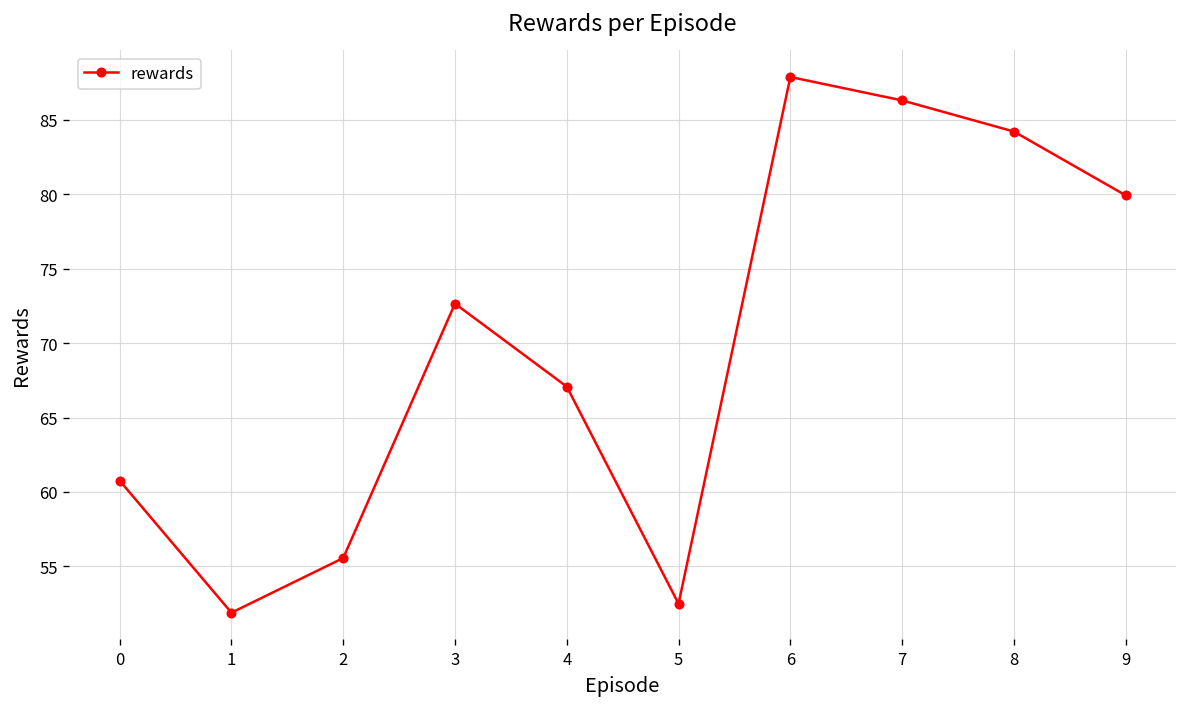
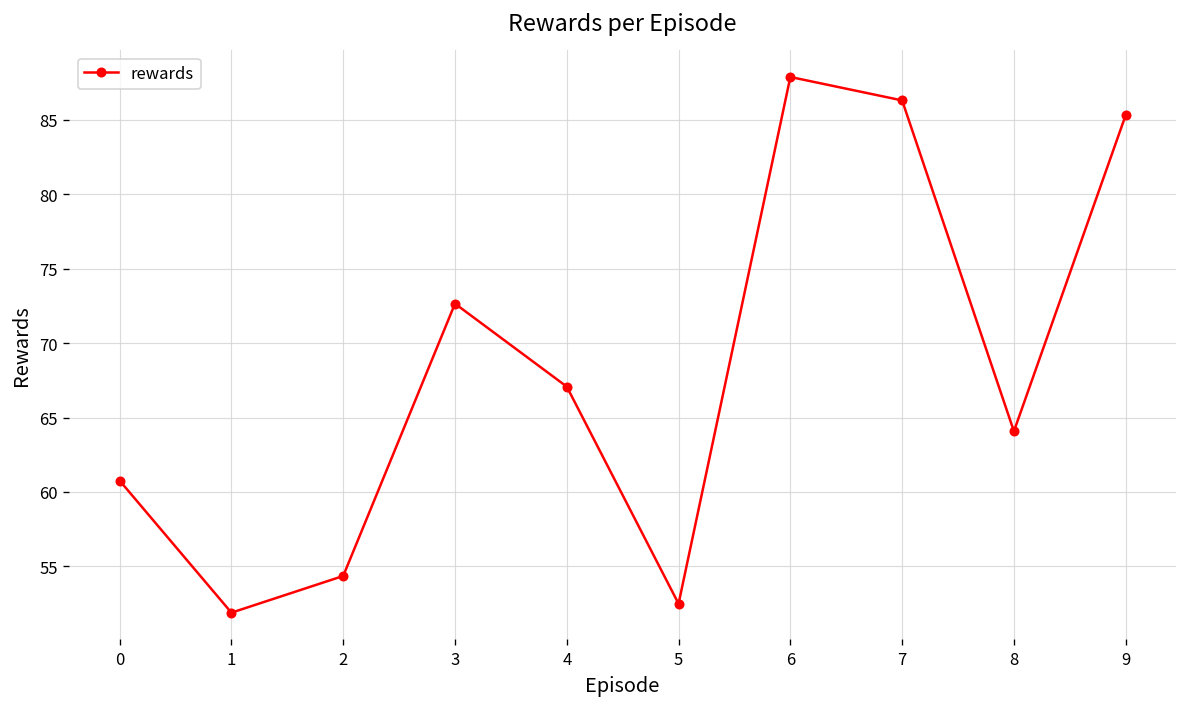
  {
    "0": 60.8,
    "1": 51.9,
-   "2": 55.6,
+   "2": 54.4,
    "3": 72.7,
    "4": 67.1,
    "5": 52.5,
    "6": 87.9,
    "7": 86.3,
-   "8": 84.2,
-   "9": 79.9
+   "8": 64.1,
+   "9": 85.3
  }
